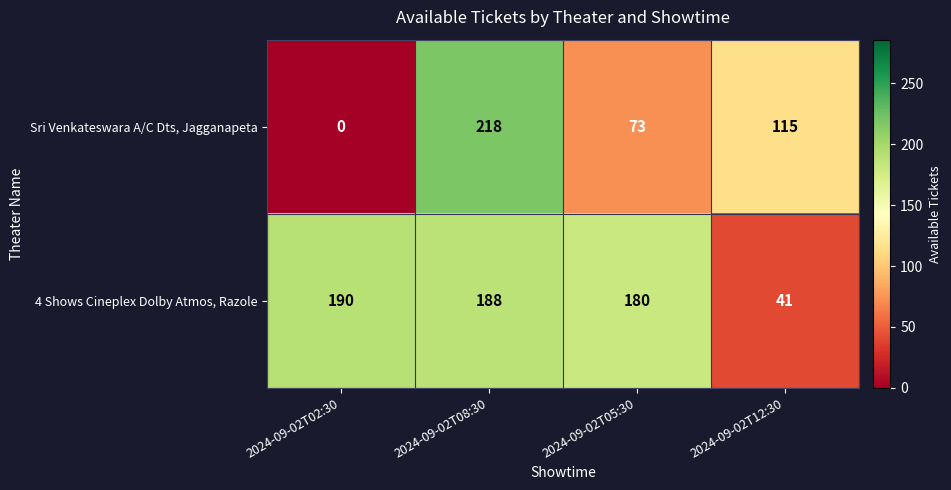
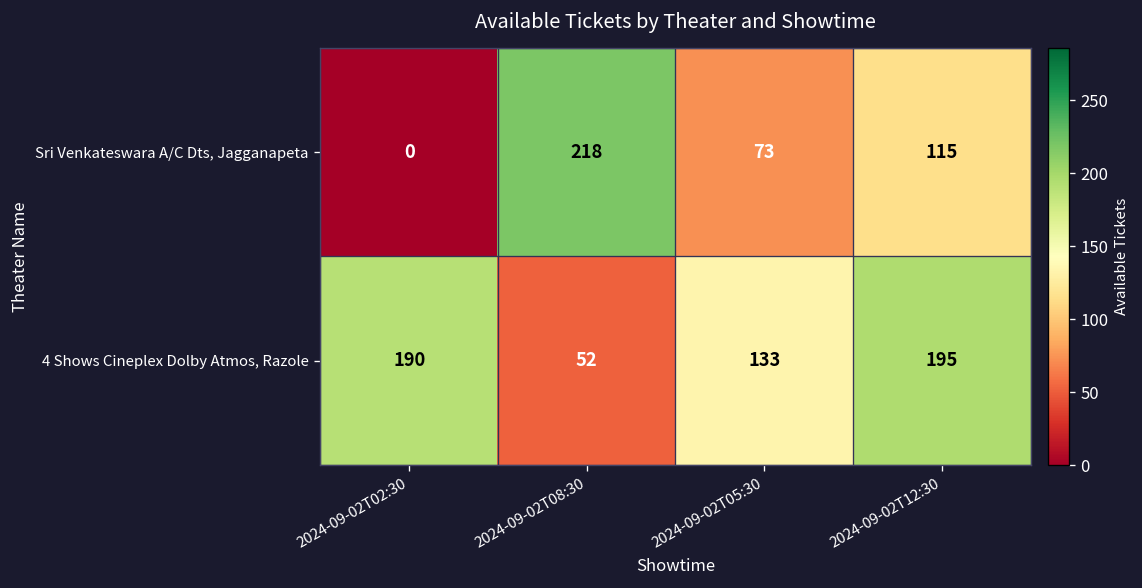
  {
    "Sri Venkateswara A/C Dts, Jagganapeta": {
      "2024-09-02T02:30": 0,
      "2024-09-02T08:30": 218,
      "2024-09-02T05:30": 73,
      "2024-09-02T12:30": 115
    },
    "4 Shows Cineplex Dolby Atmos, Razole": {
      "2024-09-02T02:30": 190,
-     "2024-09-02T08:30": 188,
-     "2024-09-02T05:30": 180,
-     "2024-09-02T12:30": 41
+     "2024-09-02T08:30": 52,
+     "2024-09-02T05:30": 133,
+     "2024-09-02T12:30": 195
    }
  }
